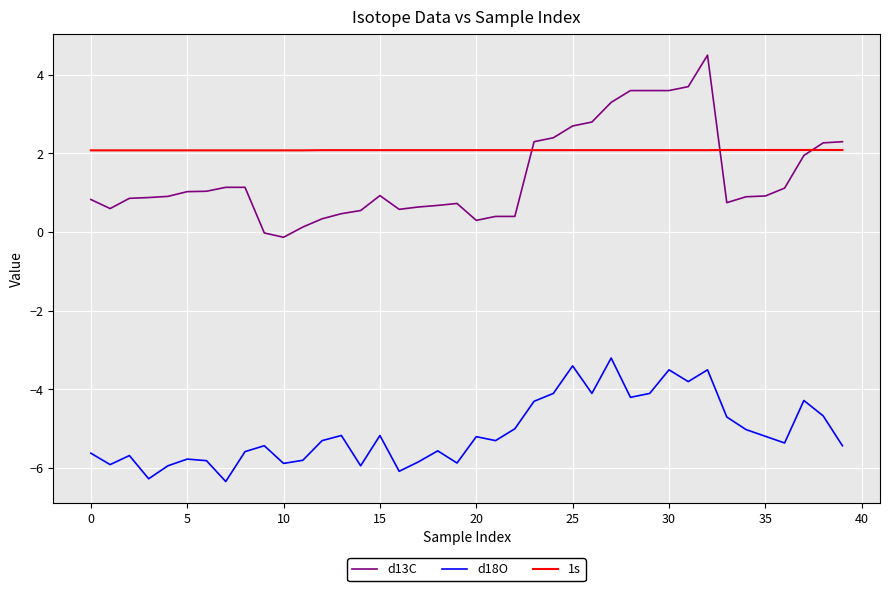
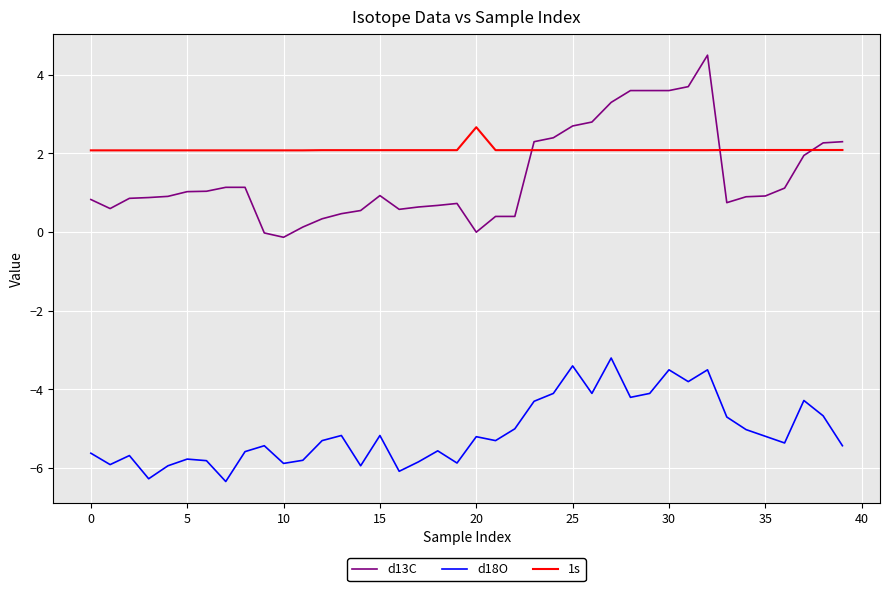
  {
    "d13C": {
      "0": 0.8,
      "5": 1.0,
      "10": -0.1,
      "15": 0.9,
-     "20": 0.3,
+     "20": 0.0,
      "25": 2.7,
      "30": 3.6,
      "35": 0.9
    },
    "d18O": {
      "0": -5.6,
      "5": -5.8,
      "10": -5.9,
      "15": -5.2,
      "20": -5.2,
      "25": -3.4,
      "30": -3.5,
      "35": -5.2
    },
    "1s": {
      "0": 2.1,
      "5": 2.1,
      "10": 2.1,
      "15": 2.1,
-     "20": 2.1,
+     "20": 2.7,
      "25": 2.1,
      "30": 2.1,
      "35": 2.1
    }
  }
